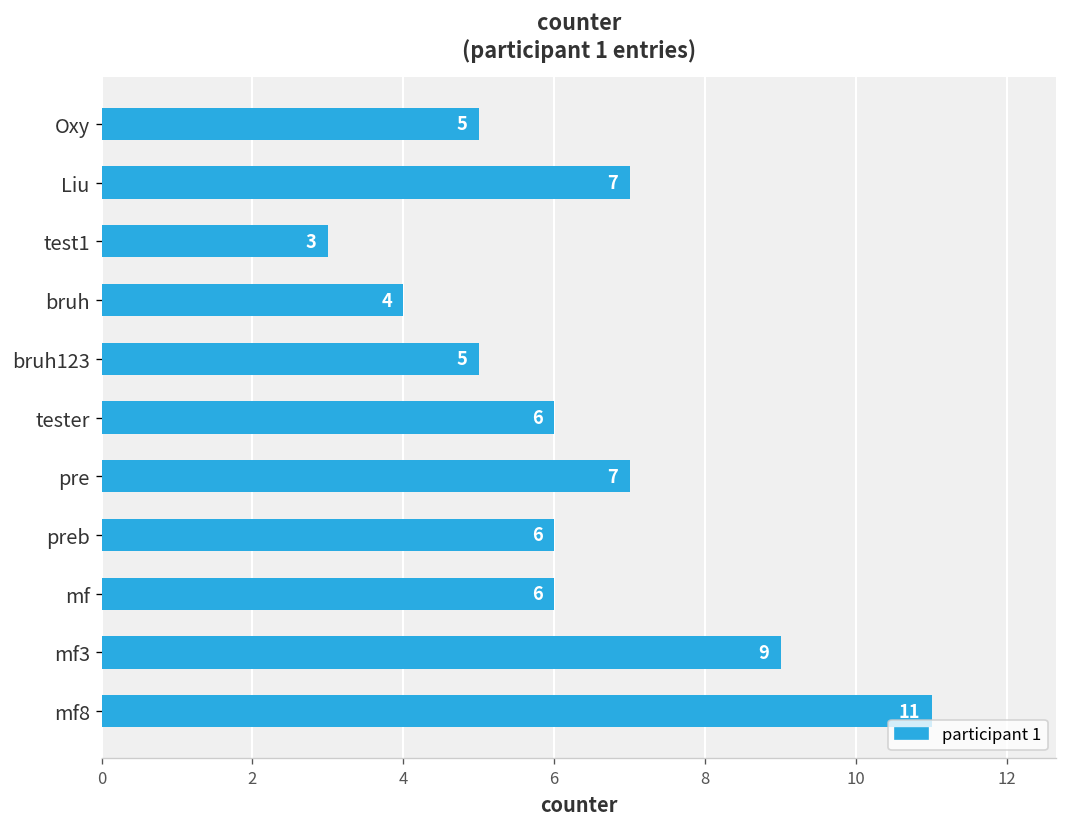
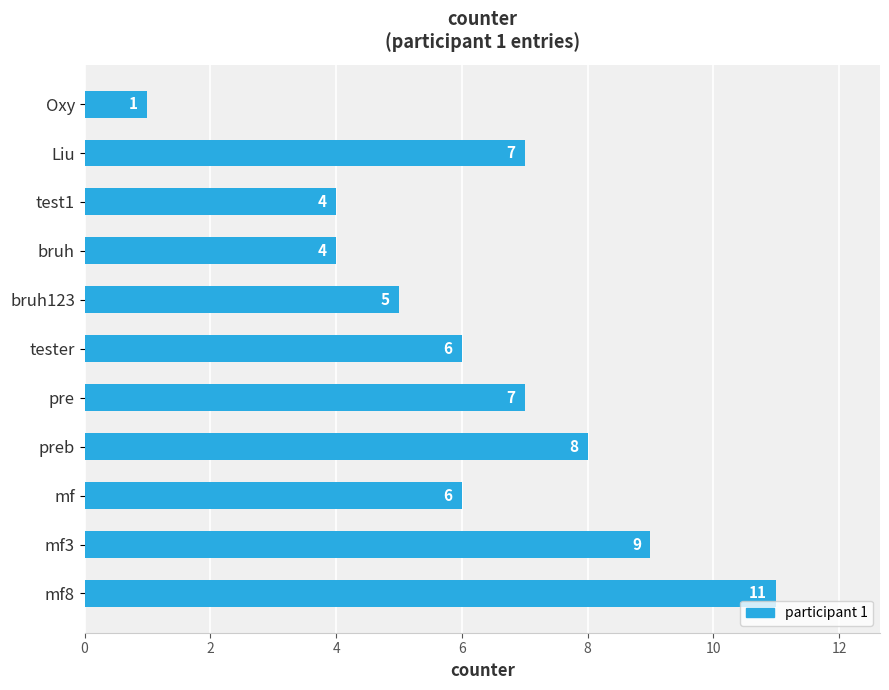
  {
-   "Oxy": 5,
+   "Oxy": 1,
    "Liu": 7,
-   "test1": 3,
+   "test1": 4,
    "bruh": 4,
    "bruh123": 5,
    "tester": 6,
    "pre": 7,
-   "preb": 6,
+   "preb": 8,
    "mf": 6,
    "mf3": 9
  }
